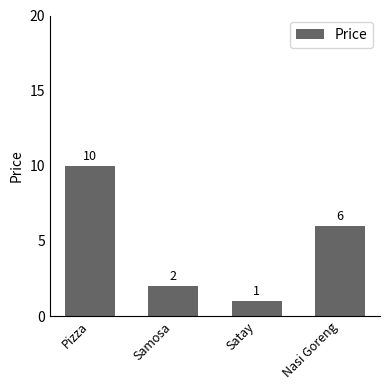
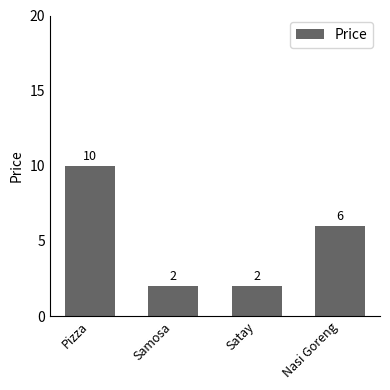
  {
    "Pizza": 10,
    "Samosa": 2,
-   "Satay": 1,
+   "Satay": 2,
    "Nasi Goreng": 6
  }
